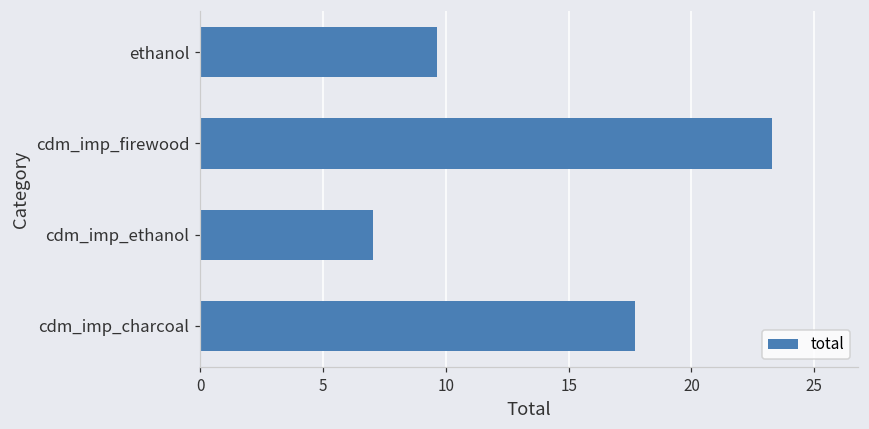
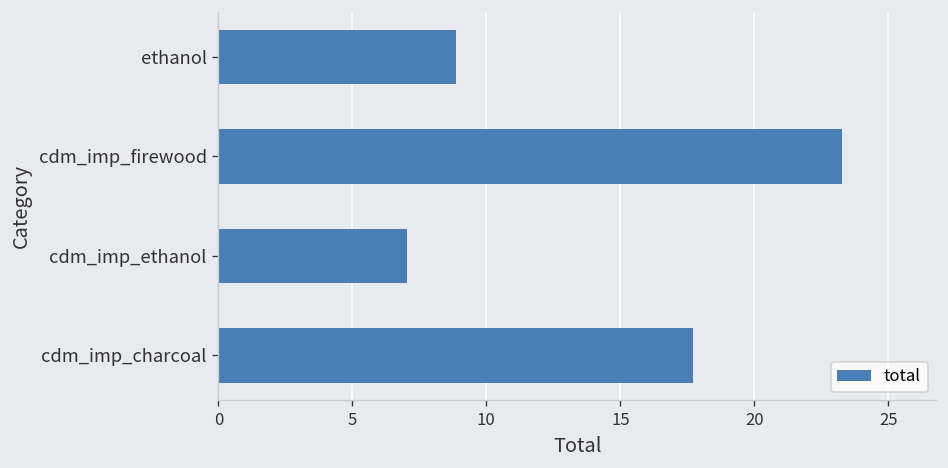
  {
-   "ethanol": 9.6,
+   "ethanol": 8.9,
    "cdm_imp_firewood": 23.3,
    "cdm_imp_ethanol": 7.0,
    "cdm_imp_charcoal": 17.7
  }
